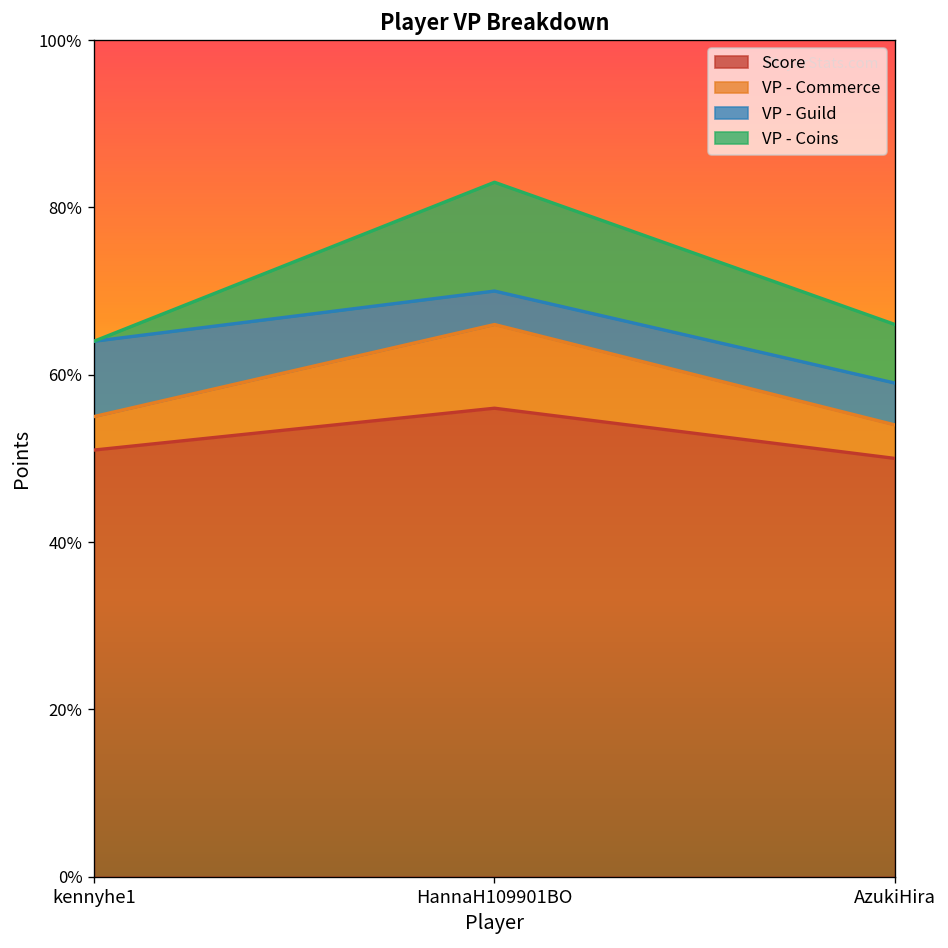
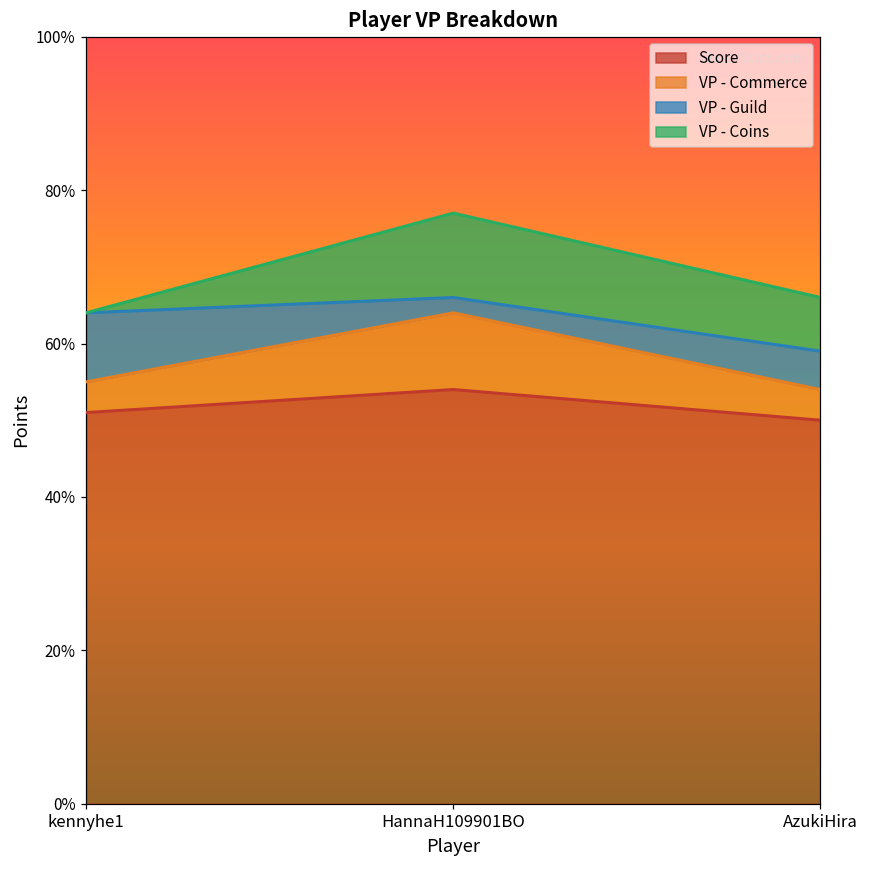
  {
    "Score": {
      "kennyhe1": "51%",
-     "HannaH109901BO": "56%",
+     "HannaH109901BO": "54%",
      "AzukiHira": "50%"
    },
    "VP - Commerce": {
      "kennyhe1": "4%",
      "HannaH109901BO": "10%",
      "AzukiHira": "4%"
    },
    "VP - Guild": {
-     "HannaH109901BO": "4%",
+     "HannaH109901BO": "2%",
      "AzukiHira": "5%"
    },
    "VP - Coins": {
-     "HannaH109901BO": "13%",
+     "HannaH109901BO": "11%",
      "AzukiHira": "7%"
    }
  }
